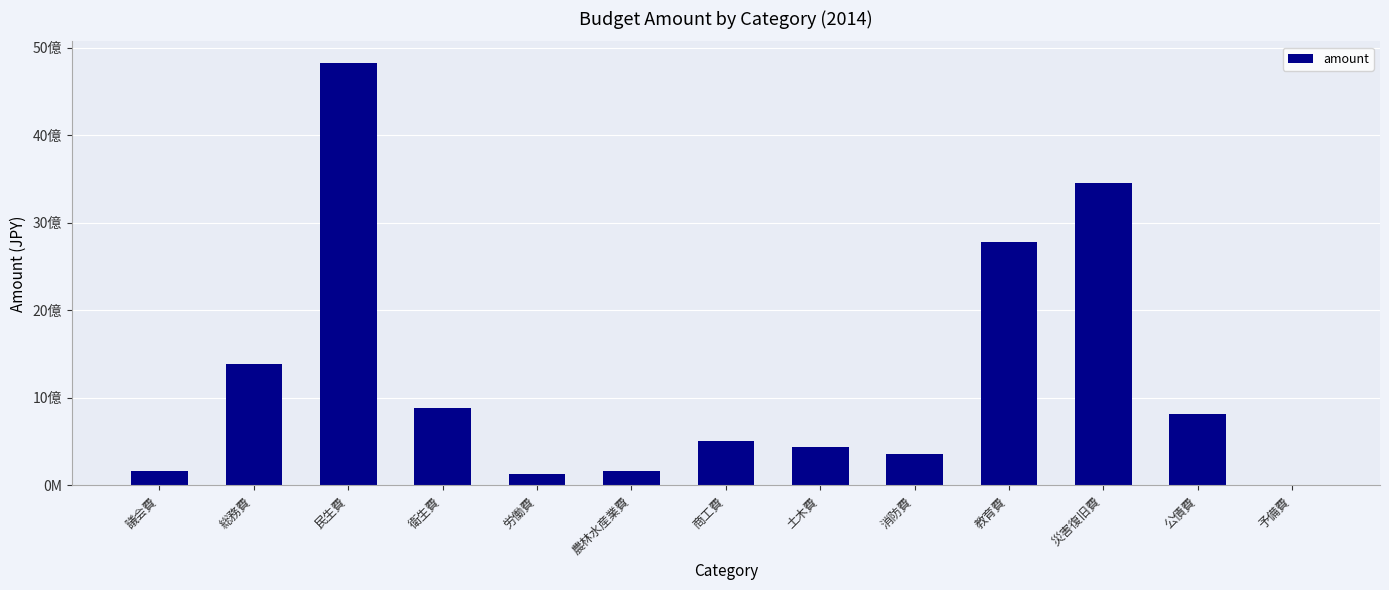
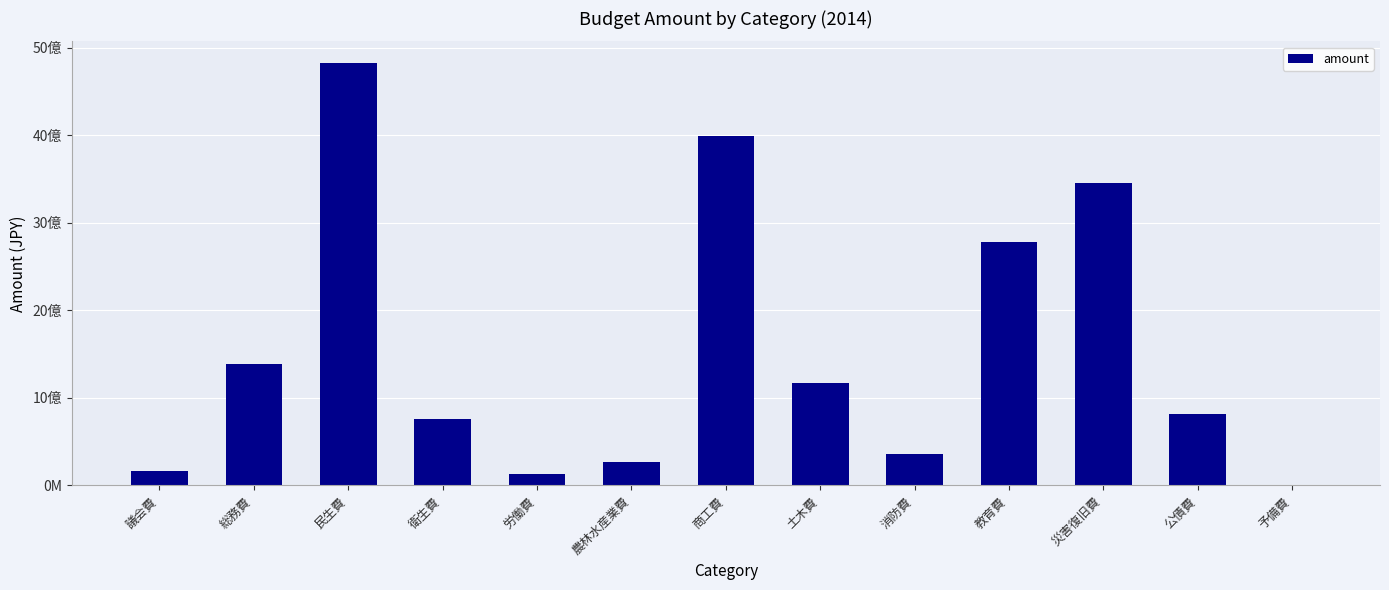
  {
    "議会費": "2億",
    "総務費": "14億",
    "民生費": "48億",
-   "衛生費": "9億",
+   "衛生費": "8億",
    "労働費": "1億",
-   "農林水産業費": "2億",
-   "商工費": "5億",
-   "土木費": "4億",
+   "農林水産業費": "3億",
+   "商工費": "40億",
+   "土木費": "12億",
    "消防費": "4億",
    "教育費": "28億",
    "災害復旧費": "35億",
    "公債費": "8億"
  }
